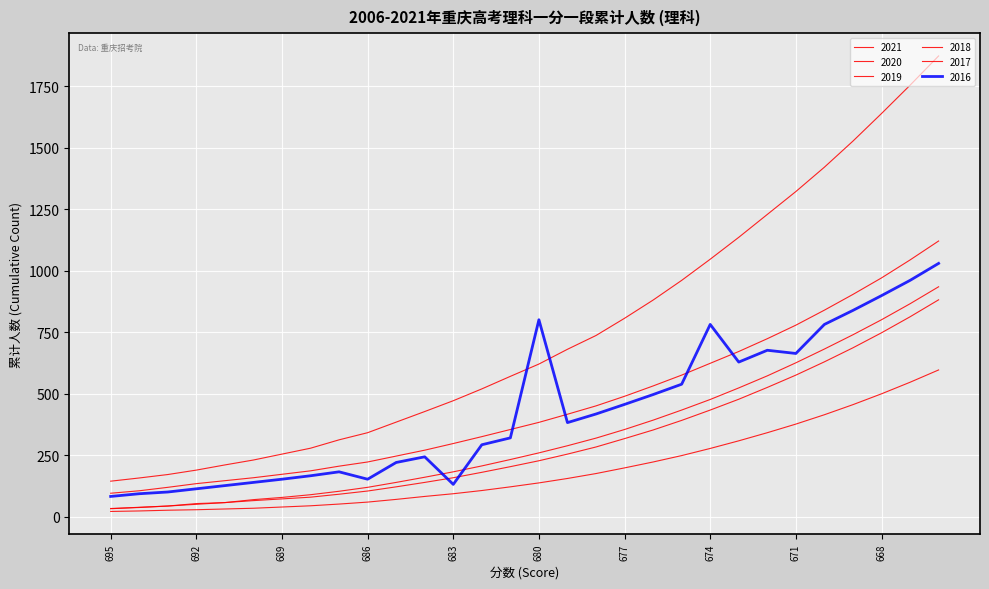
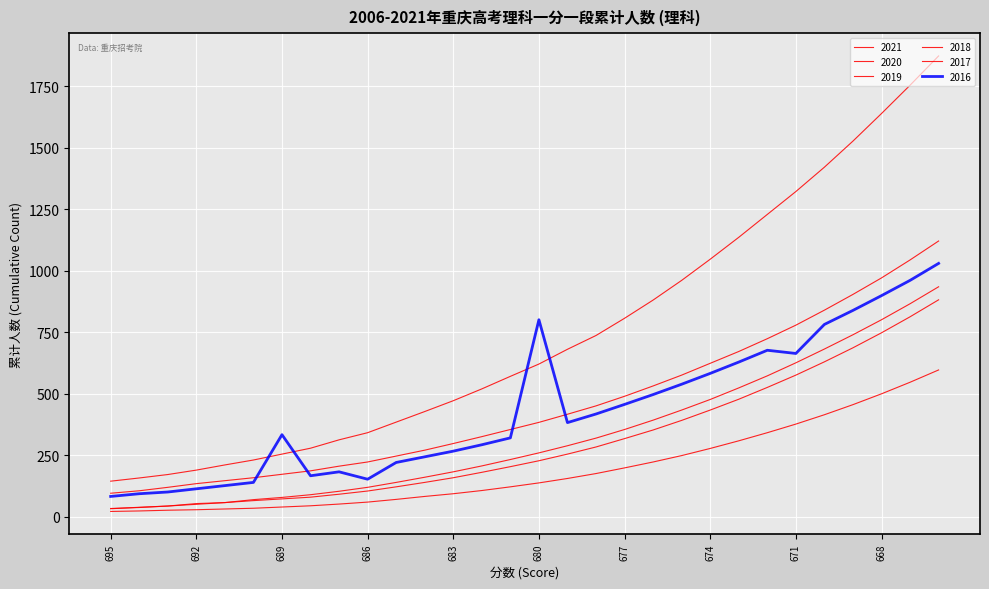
  {
    "2016": {
      "695": 80,
      "692": 110,
-     "689": 150,
+     "689": 330,
      "686": 150,
-     "683": 130,
+     "683": 270,
      "680": 800,
      "677": 460,
-     "674": 780,
+     "674": 580,
      "671": 660,
      "668": 900
    }
  }
